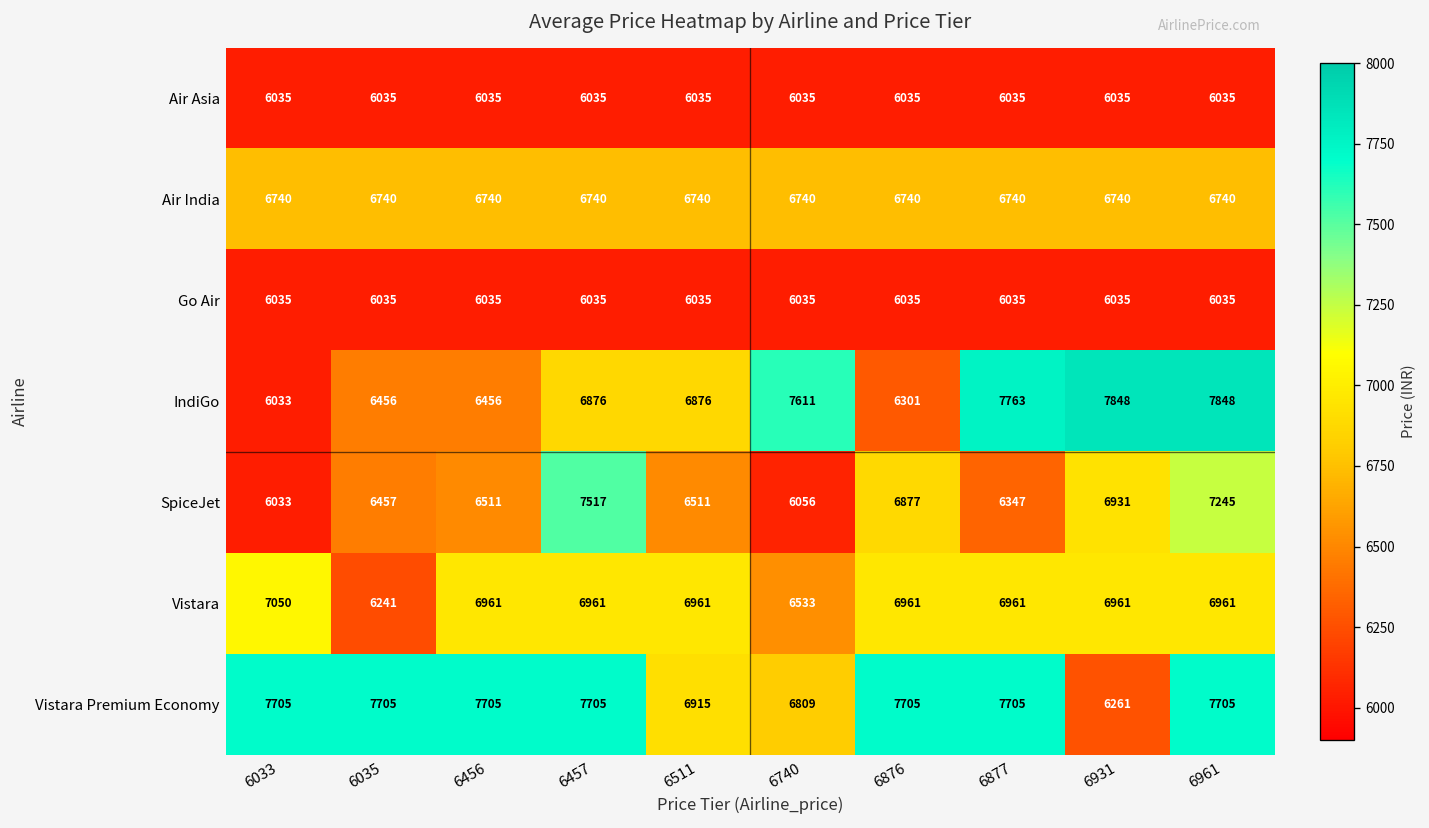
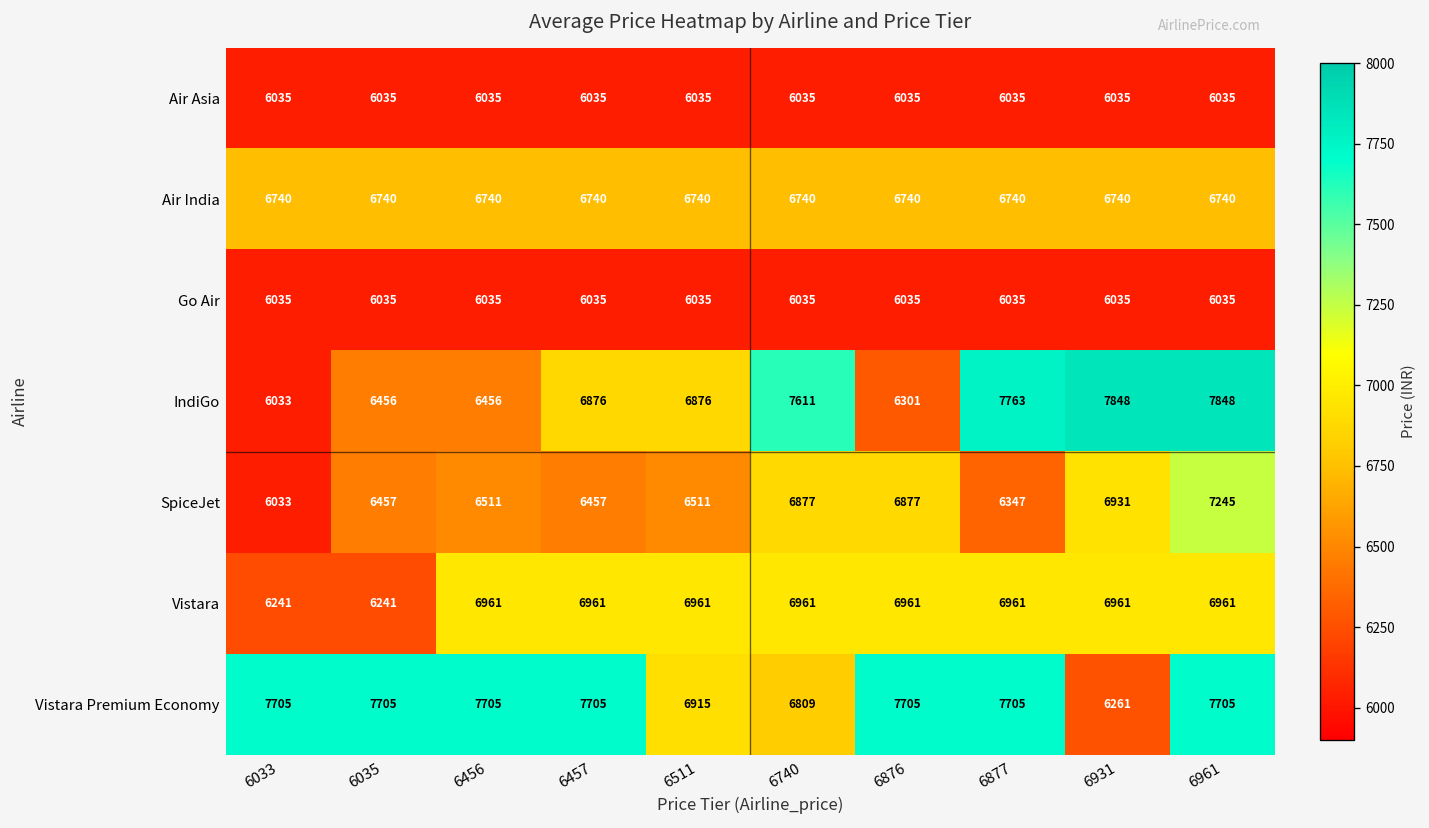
  {
    "Air Asia": {
      "6033": 6035,
      "6035": 6035,
      "6456": 6035,
      "6457": 6035,
      "6511": 6035,
      "6740": 6035,
      "6876": 6035,
      "6877": 6035,
      "6931": 6035,
      "6961": 6035
    },
    "Air India": {
      "6033": 6740,
      "6035": 6740,
      "6456": 6740,
      "6457": 6740,
      "6511": 6740,
      "6740": 6740,
      "6876": 6740,
      "6877": 6740,
      "6931": 6740,
      "6961": 6740
    },
    "Go Air": {
      "6033": 6035,
      "6035": 6035,
      "6456": 6035,
      "6457": 6035,
      "6511": 6035,
      "6740": 6035,
      "6876": 6035,
      "6877": 6035,
      "6931": 6035,
      "6961": 6035
    },
    "IndiGo": {
      "6033": 6033,
      "6035": 6456,
      "6456": 6456,
      "6457": 6876,
      "6511": 6876,
      "6740": 7611,
      "6876": 6301,
      "6877": 7763,
      "6931": 7848,
      "6961": 7848
    },
    "SpiceJet": {
      "6033": 6033,
      "6035": 6457,
      "6456": 6511,
-     "6457": 7517,
+     "6457": 6457,
      "6511": 6511,
-     "6740": 6056,
+     "6740": 6877,
      "6876": 6877,
      "6877": 6347,
      "6931": 6931,
      "6961": 7245
    },
    "Vistara": {
-     "6033": 7050,
+     "6033": 6241,
      "6035": 6241,
      "6456": 6961,
      "6457": 6961,
      "6511": 6961,
-     "6740": 6533,
+     "6740": 6961,
      "6876": 6961,
      "6877": 6961,
      "6931": 6961,
      "6961": 6961
    },
    "Vistara Premium Economy": {
      "6033": 7705,
      "6035": 7705,
      "6456": 7705,
      "6457": 7705,
      "6511": 6915,
      "6740": 6809,
      "6876": 7705,
      "6877": 7705,
      "6931": 6261,
      "6961": 7705
    }
  }
